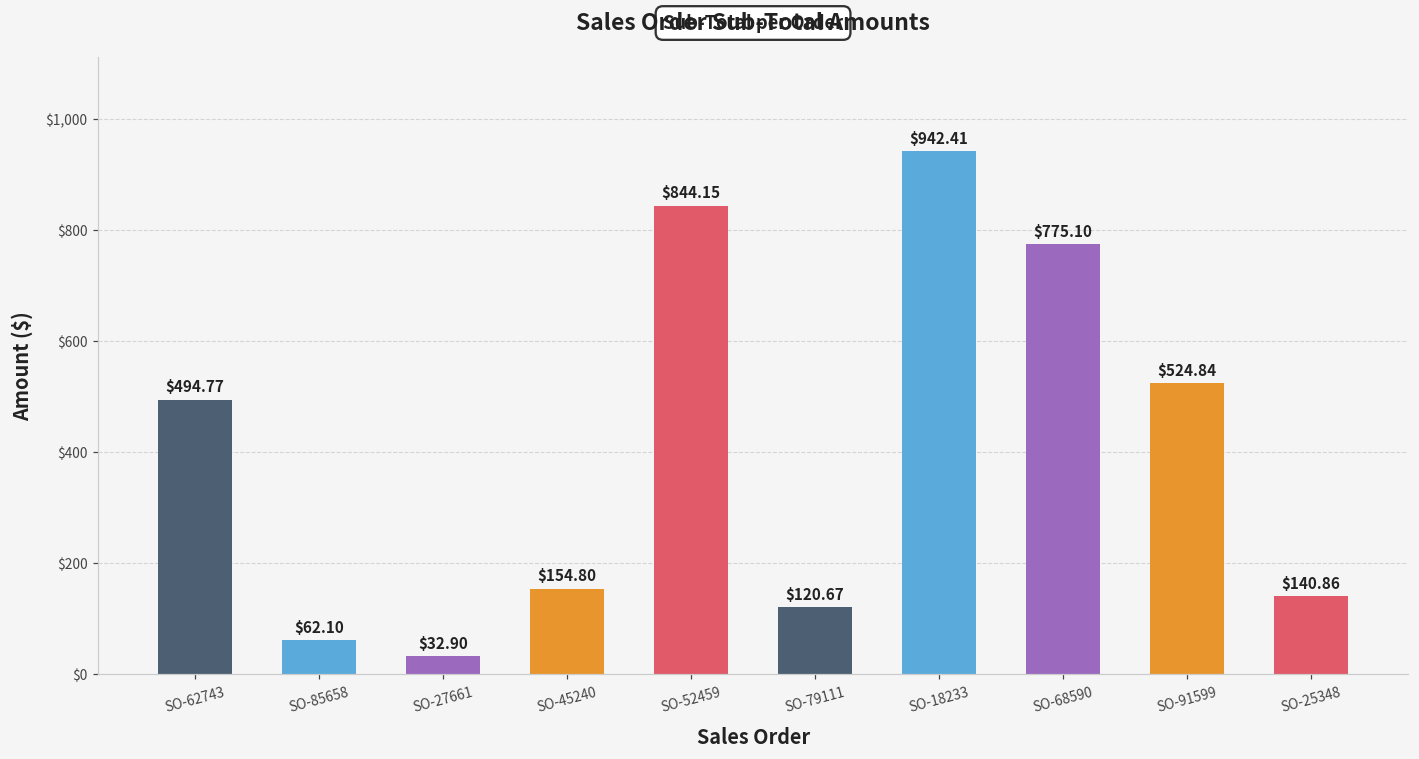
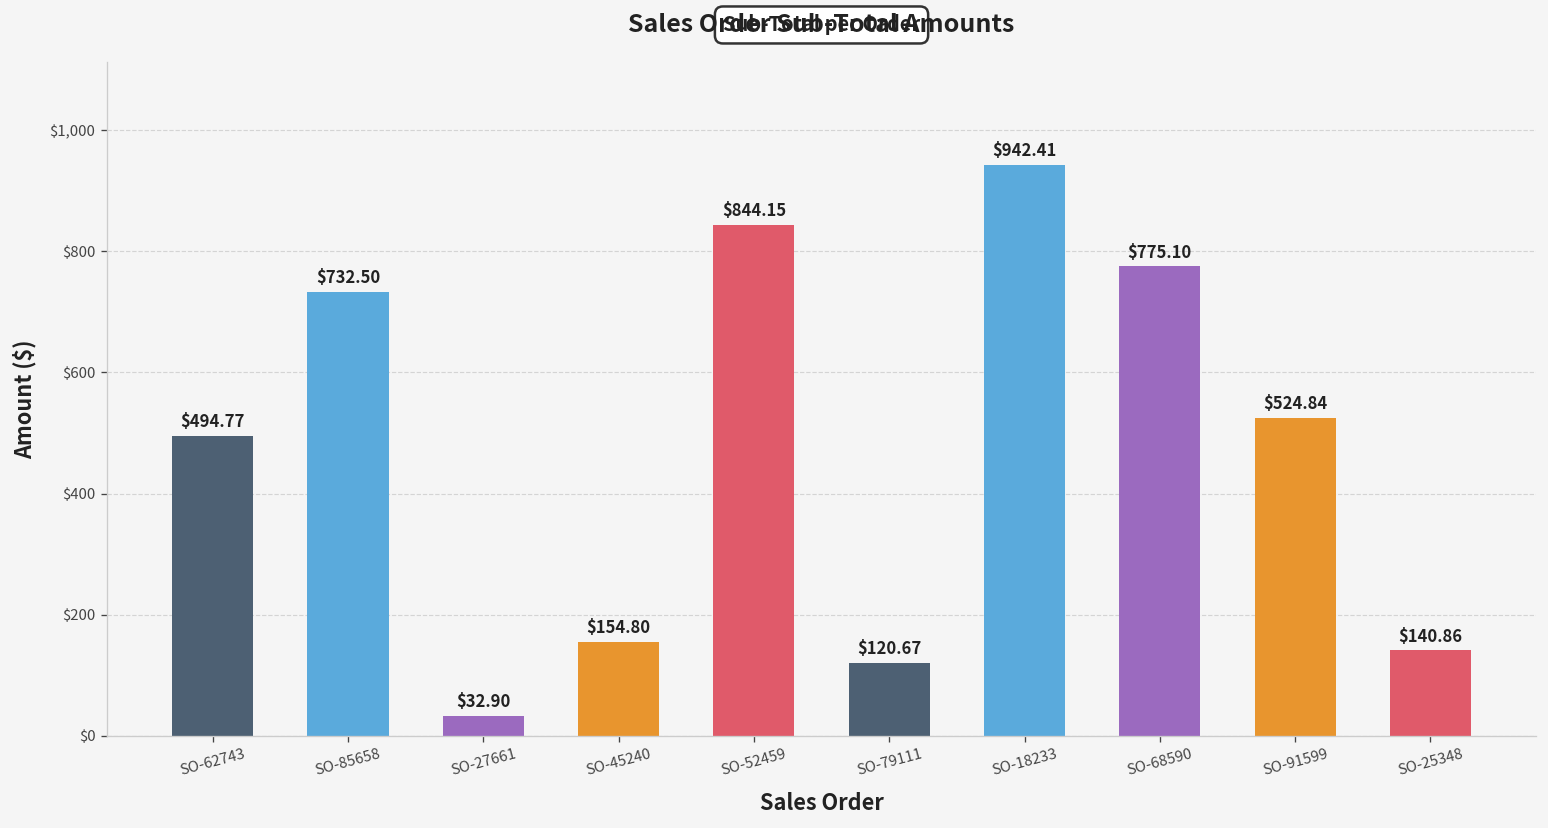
  {
    "SO-62743": "$494.77",
-   "SO-85658": "$62.10",
+   "SO-85658": "$732.50",
    "SO-27661": "$32.90",
    "SO-45240": "$154.80",
    "SO-52459": "$844.15",
    "SO-79111": "$120.67",
    "SO-18233": "$942.41",
    "SO-68590": "$775.10",
    "SO-91599": "$524.84",
    "SO-25348": "$140.86"
  }
